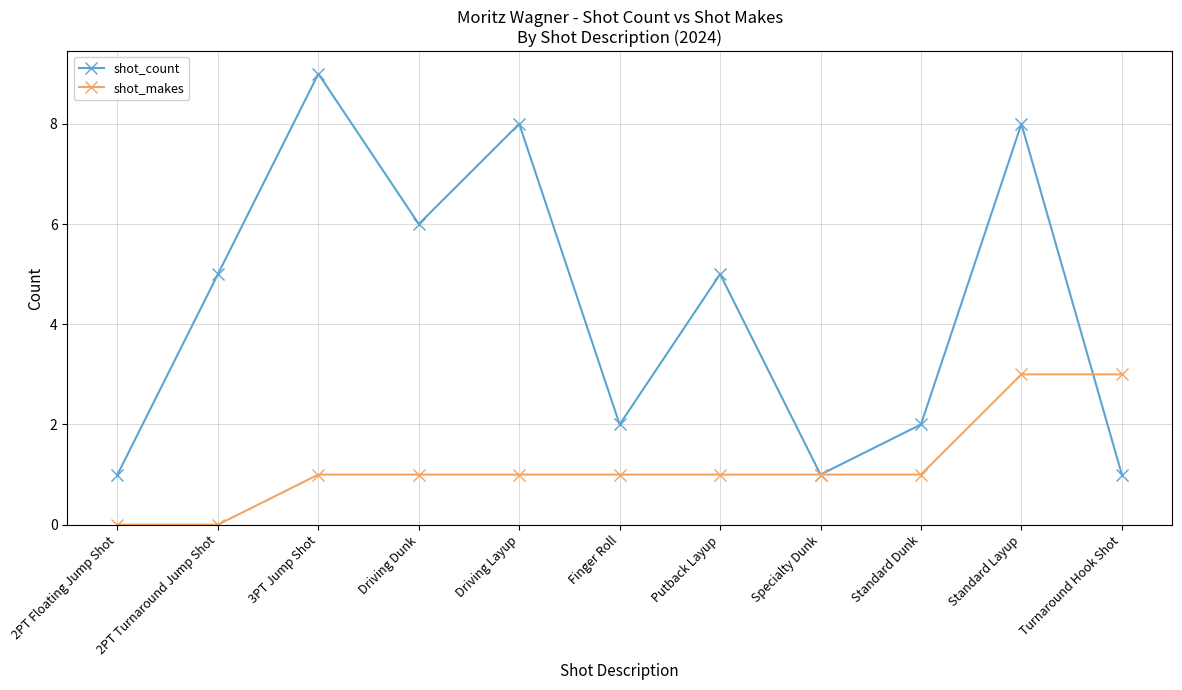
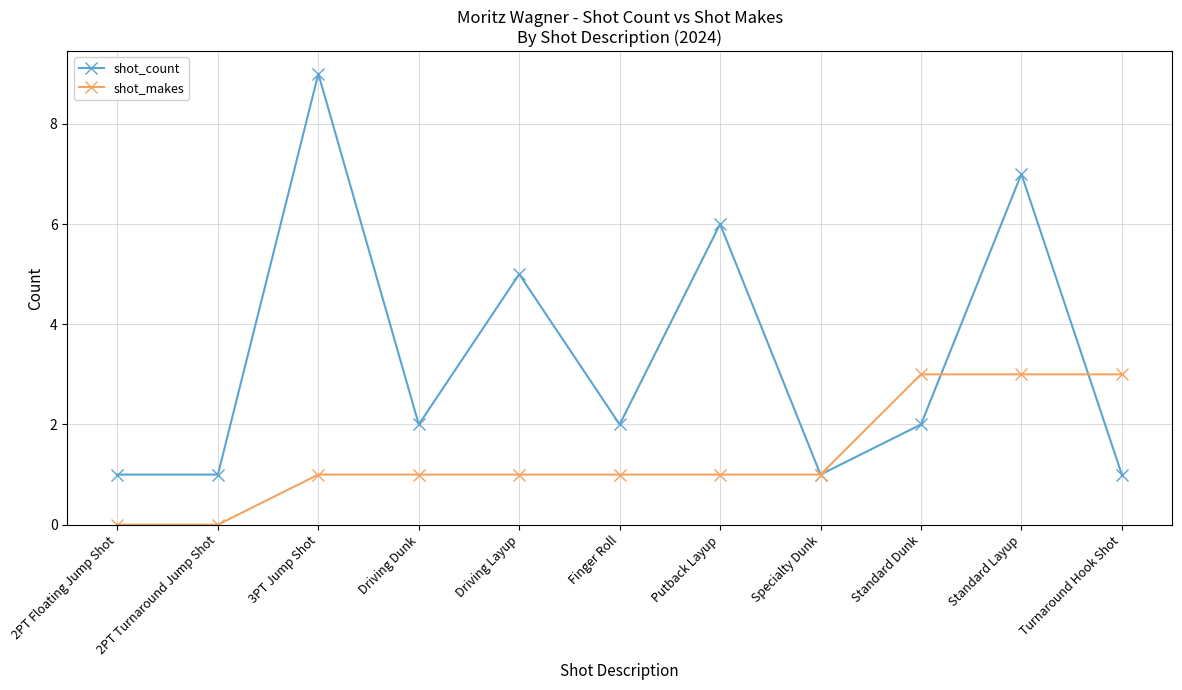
  {
    "shot_count": {
      "2PT Floating Jump Shot": 1,
-     "2PT Turnaround Jump Shot": 5,
+     "2PT Turnaround Jump Shot": 1,
      "3PT Jump Shot": 9,
-     "Driving Dunk": 6,
-     "Driving Layup": 8,
+     "Driving Dunk": 2,
+     "Driving Layup": 5,
      "Finger Roll": 2,
-     "Putback Layup": 5,
+     "Putback Layup": 6,
      "Standard Dunk": 2,
-     "Standard Layup": 8,
+     "Standard Layup": 7,
      "Turnaround Hook Shot": 1
    },
    "shot_makes": {
      "2PT Floating Jump Shot": 0,
      "2PT Turnaround Jump Shot": 0,
      "3PT Jump Shot": 1,
      "Driving Dunk": 1,
      "Driving Layup": 1,
      "Finger Roll": 1,
      "Putback Layup": 1,
-     "Standard Dunk": 1,
+     "Standard Dunk": 3,
      "Standard Layup": 3,
      "Turnaround Hook Shot": 3
    }
  }
